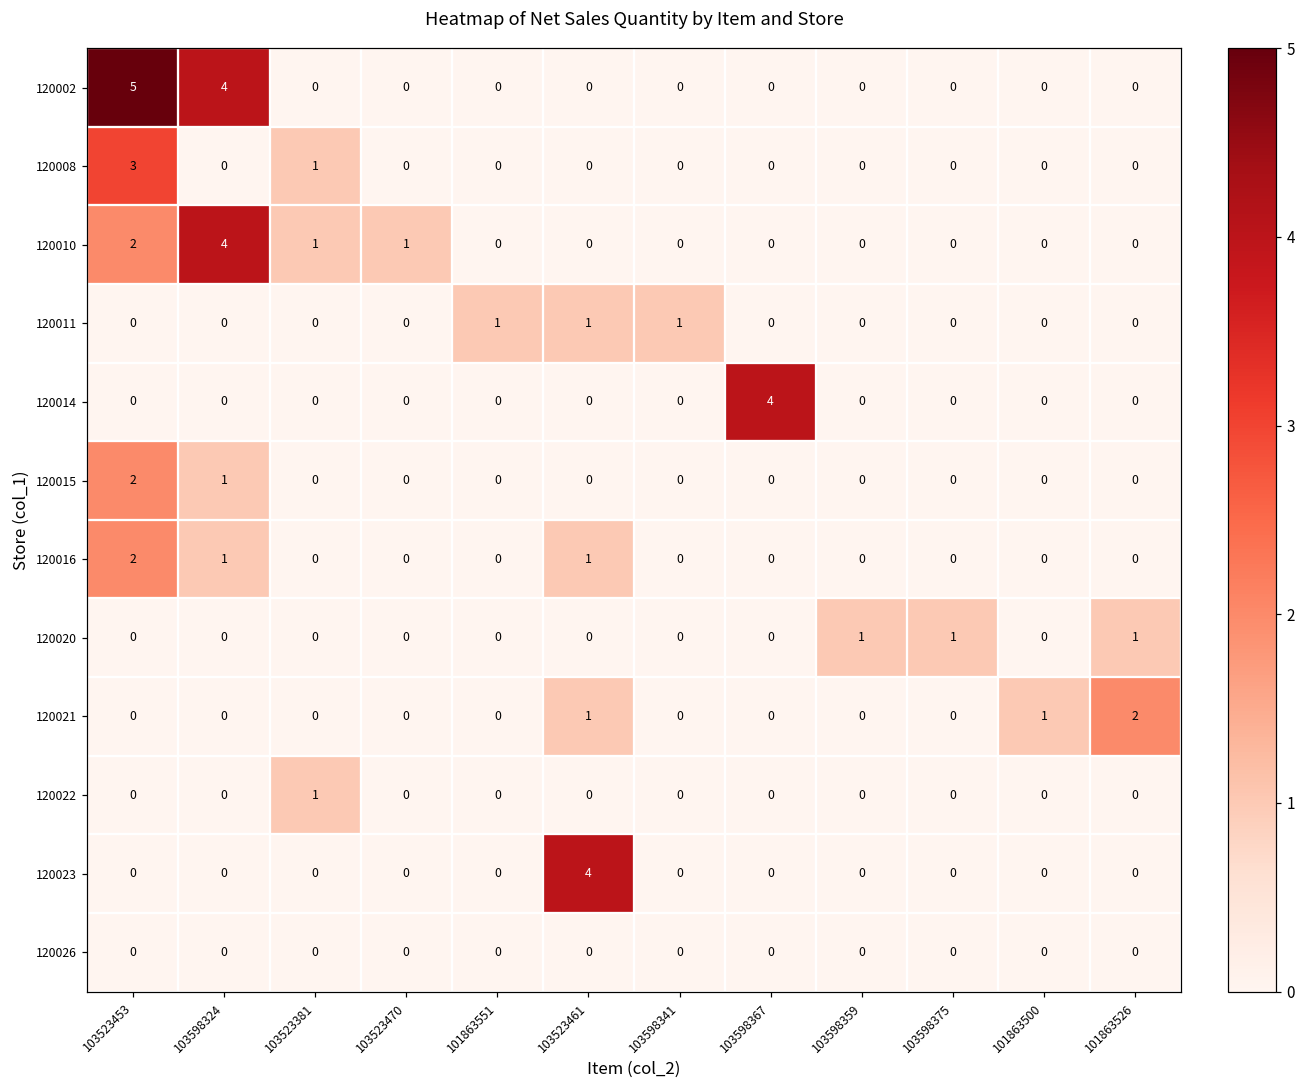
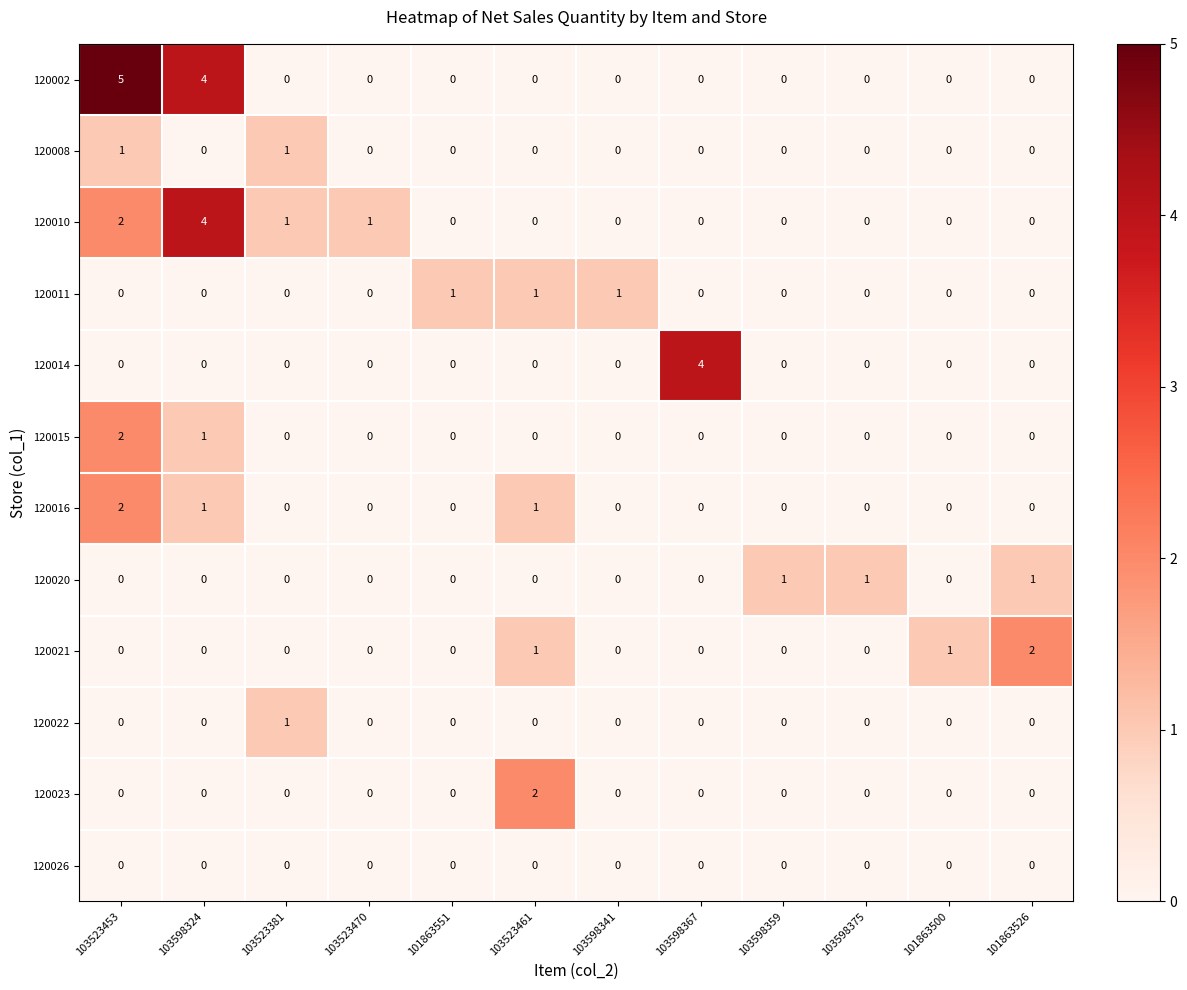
  {
    "120002": {
      "103523453": 5,
      "103598324": 4,
      "103523381": 0,
      "103523470": 0,
      "101863551": 0,
      "103523461": 0,
      "103598341": 0,
      "103598367": 0,
      "103598359": 0,
      "103598375": 0,
      "101863500": 0,
      "101863526": 0
    },
    "120008": {
-     "103523453": 3,
+     "103523453": 1,
      "103598324": 0,
      "103523381": 1,
      "103523470": 0,
      "101863551": 0,
      "103523461": 0,
      "103598341": 0,
      "103598367": 0,
      "103598359": 0,
      "103598375": 0,
      "101863500": 0,
      "101863526": 0
    },
    "120010": {
      "103523453": 2,
      "103598324": 4,
      "103523381": 1,
      "103523470": 1,
      "101863551": 0,
      "103523461": 0,
      "103598341": 0,
      "103598367": 0,
      "103598359": 0,
      "103598375": 0,
      "101863500": 0,
      "101863526": 0
    },
    "120011": {
      "103523453": 0,
      "103598324": 0,
      "103523381": 0,
      "103523470": 0,
      "101863551": 1,
      "103523461": 1,
      "103598341": 1,
      "103598367": 0,
      "103598359": 0,
      "103598375": 0,
      "101863500": 0,
      "101863526": 0
    },
    "120014": {
      "103523453": 0,
      "103598324": 0,
      "103523381": 0,
      "103523470": 0,
      "101863551": 0,
      "103523461": 0,
      "103598341": 0,
      "103598367": 4,
      "103598359": 0,
      "103598375": 0,
      "101863500": 0,
      "101863526": 0
    },
    "120015": {
      "103523453": 2,
      "103598324": 1,
      "103523381": 0,
      "103523470": 0,
      "101863551": 0,
      "103523461": 0,
      "103598341": 0,
      "103598367": 0,
      "103598359": 0,
      "103598375": 0,
      "101863500": 0,
      "101863526": 0
    },
    "120016": {
      "103523453": 2,
      "103598324": 1,
      "103523381": 0,
      "103523470": 0,
      "101863551": 0,
      "103523461": 1,
      "103598341": 0,
      "103598367": 0,
      "103598359": 0,
      "103598375": 0,
      "101863500": 0,
      "101863526": 0
    },
    "120020": {
      "103523453": 0,
      "103598324": 0,
      "103523381": 0,
      "103523470": 0,
      "101863551": 0,
      "103523461": 0,
      "103598341": 0,
      "103598367": 0,
      "103598359": 1,
      "103598375": 1,
      "101863500": 0,
      "101863526": 1
    },
    "120021": {
      "103523453": 0,
      "103598324": 0,
      "103523381": 0,
      "103523470": 0,
      "101863551": 0,
      "103523461": 1,
      "103598341": 0,
      "103598367": 0,
      "103598359": 0,
      "103598375": 0,
      "101863500": 1,
      "101863526": 2
    },
    "120022": {
      "103523453": 0,
      "103598324": 0,
      "103523381": 1,
      "103523470": 0,
      "101863551": 0,
      "103523461": 0,
      "103598341": 0,
      "103598367": 0,
      "103598359": 0,
      "103598375": 0,
      "101863500": 0,
      "101863526": 0
    },
    "120023": {
      "103523453": 0,
      "103598324": 0,
      "103523381": 0,
      "103523470": 0,
      "101863551": 0,
-     "103523461": 4,
+     "103523461": 2,
      "103598341": 0,
      "103598367": 0,
      "103598359": 0,
      "103598375": 0,
      "101863500": 0,
      "101863526": 0
    },
    "120026": {
      "103523453": 0,
      "103598324": 0,
      "103523381": 0,
      "103523470": 0,
      "101863551": 0,
      "103523461": 0,
      "103598341": 0,
      "103598367": 0,
      "103598359": 0,
      "103598375": 0,
      "101863500": 0,
      "101863526": 0
    }
  }
